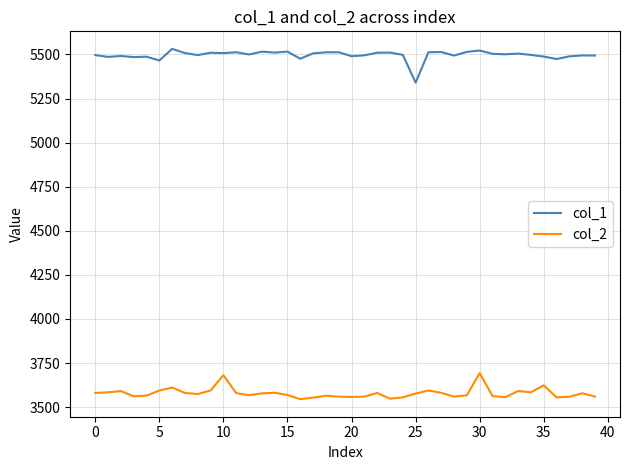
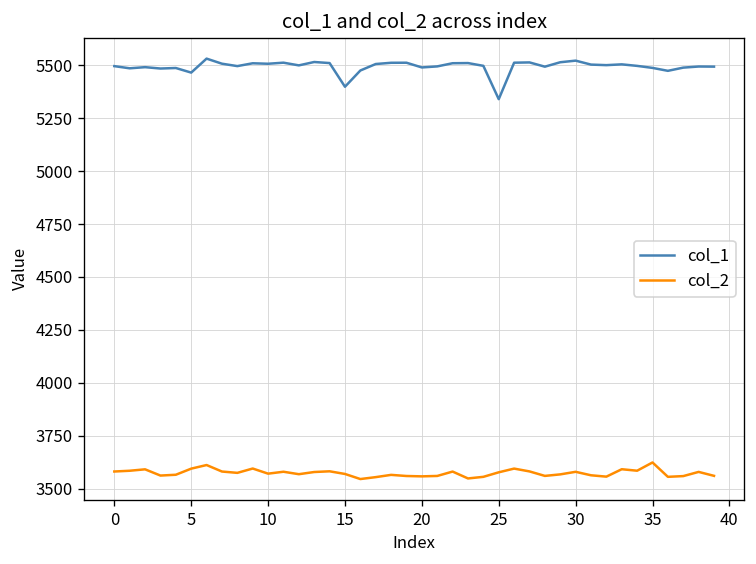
  {
    "col_1": {
      "0": 5500,
      "5": 5470,
      "10": 5510,
-     "15": 5520,
+     "15": 5400,
      "20": 5490,
      "25": 5340,
      "30": 5520,
      "35": 5490
    },
    "col_2": {
      "0": 3580,
      "5": 3590,
-     "10": 3680,
+     "10": 3570,
      "15": 3570,
      "20": 3560,
      "25": 3580,
-     "30": 3690,
+     "30": 3580,
      "35": 3620
    }
  }
